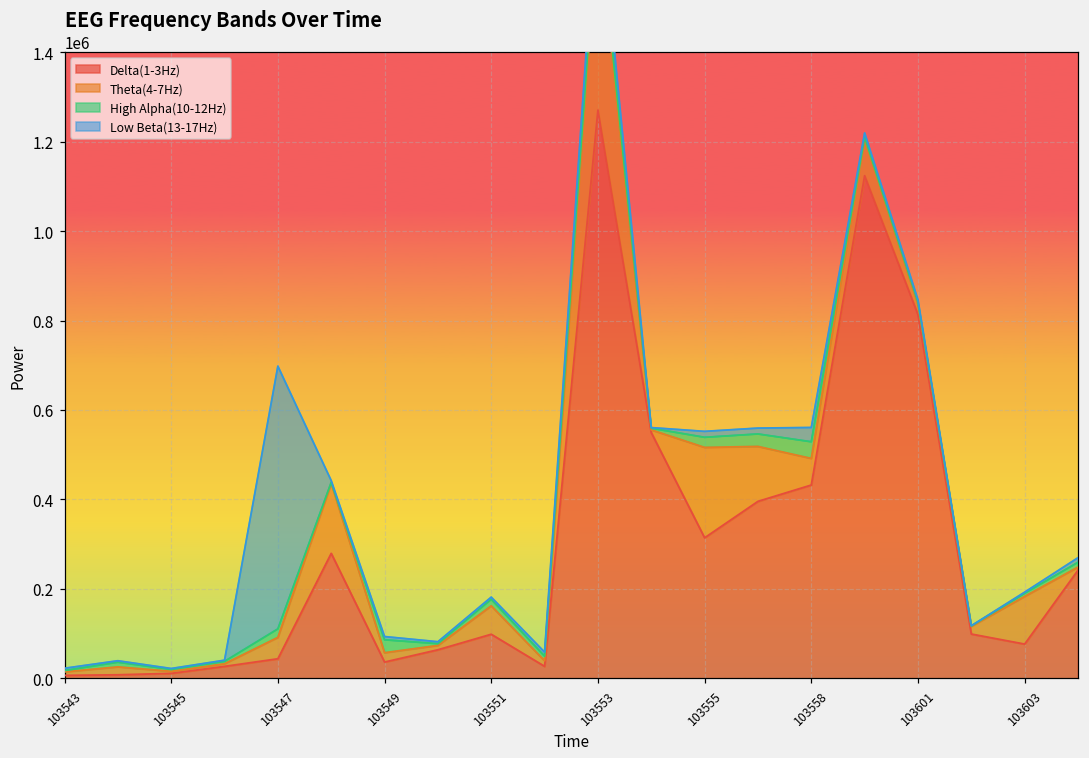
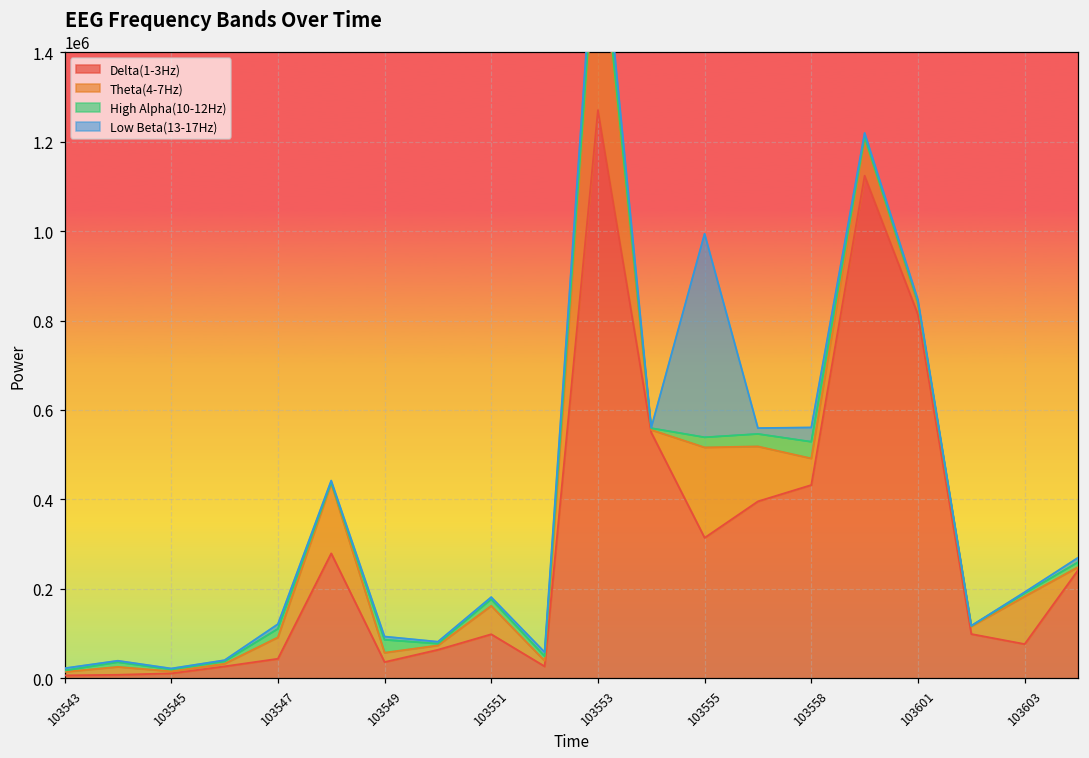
  {
    "High Alpha(10-12Hz)": {
      "103547": 20000,
      "103549": 30000,
      "103555": 20000,
      "103558": 40000
    },
    "Low Beta(13-17Hz)": {
-     "103547": 590000,
+     "103547": 10000,
      "103549": 10000,
-     "103555": 10000,
+     "103555": 460000,
      "103558": 30000
    }
  }
